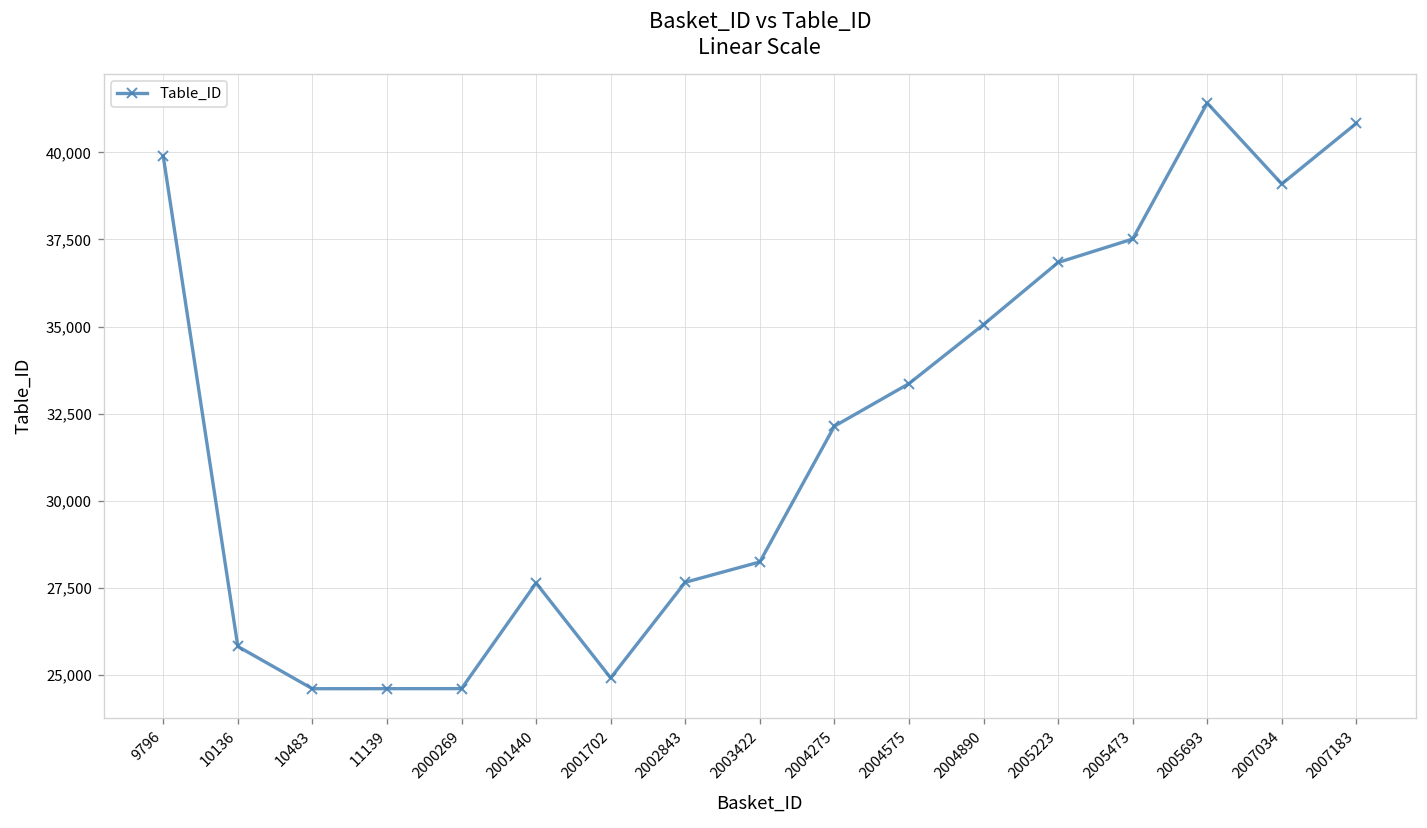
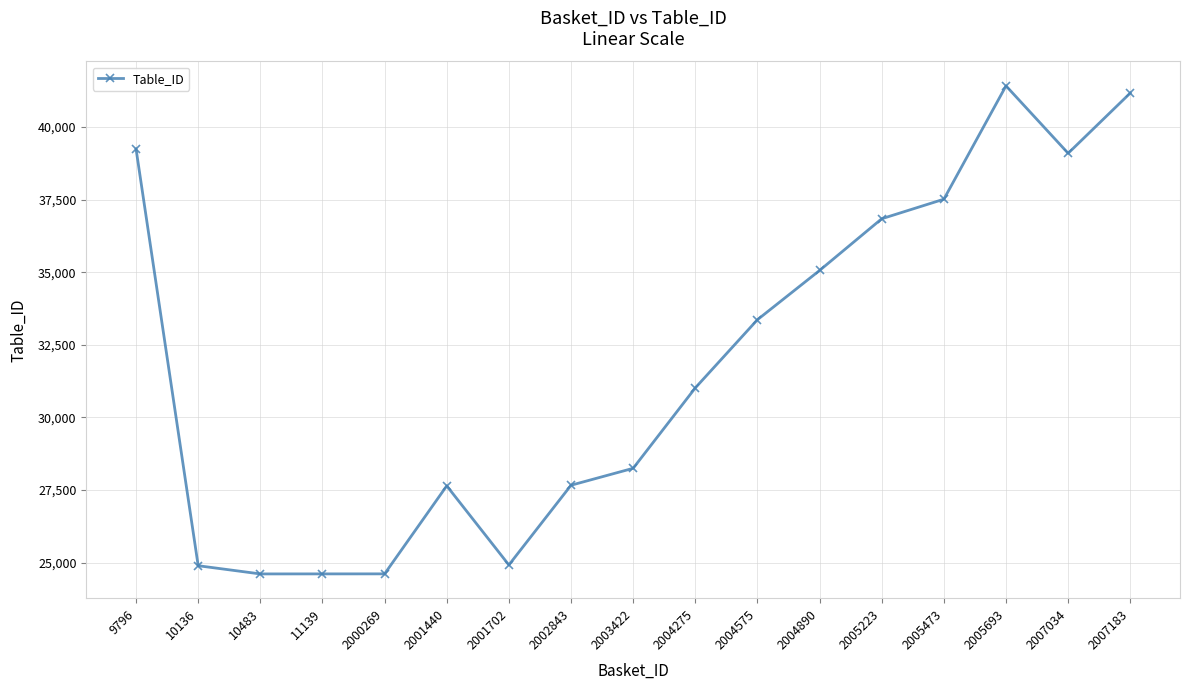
  {
-   "9796": "39,900",
-   "10136": "25,800",
+   "9796": "39,200",
+   "10136": "24,900",
    "10483": "24,600",
    "11139": "24,600",
    "2000269": "24,600",
    "2001440": "27,600",
    "2001702": "24,900",
    "2002843": "27,700",
    "2003422": "28,200",
-   "2004275": "32,100",
+   "2004275": "31,000",
    "2004575": "33,400",
    "2004890": "35,100",
    "2005223": "36,800",
    "2005473": "37,500",
    "2005693": "41,400",
    "2007034": "39,100",
-   "2007183": "40,800"
+   "2007183": "41,200"
  }
